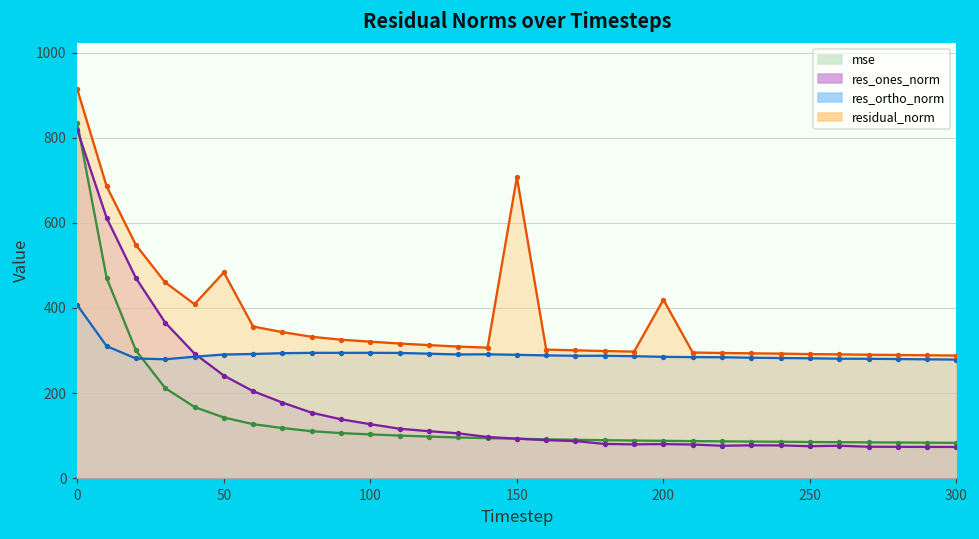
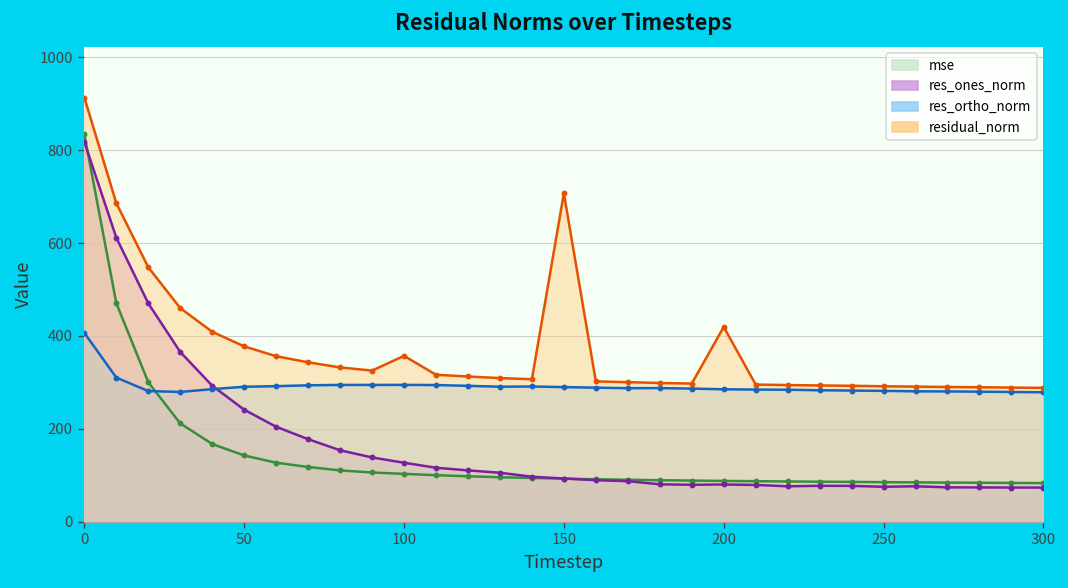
  {
    "residual_norm": {
      "0": 910,
-     "50": 480,
-     "100": 320,
+     "50": 380,
+     "100": 360,
      "150": 710,
      "200": 420,
      "250": 290,
      "300": 290
    }
  }
